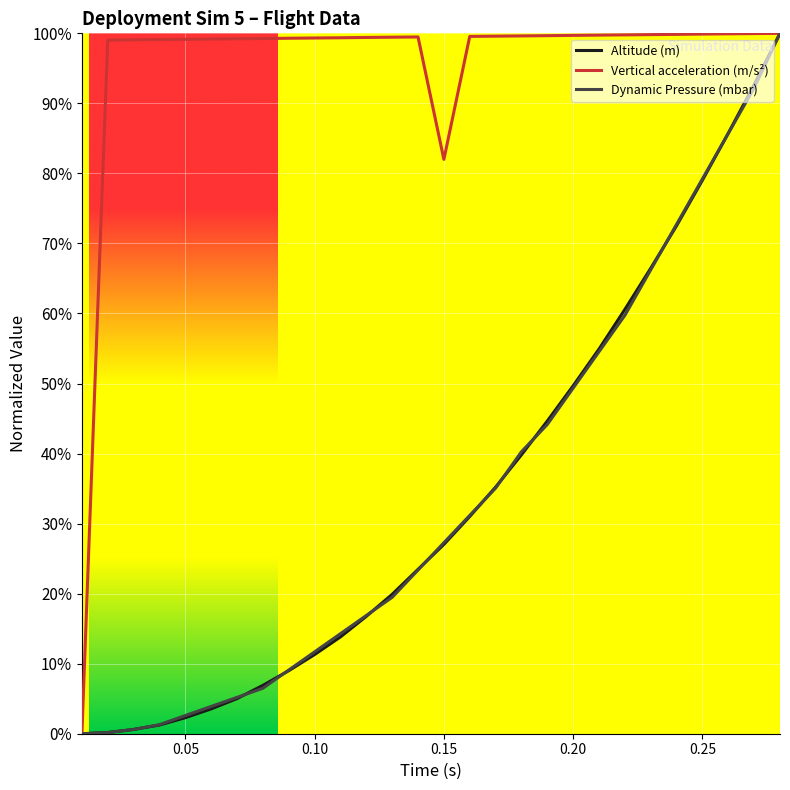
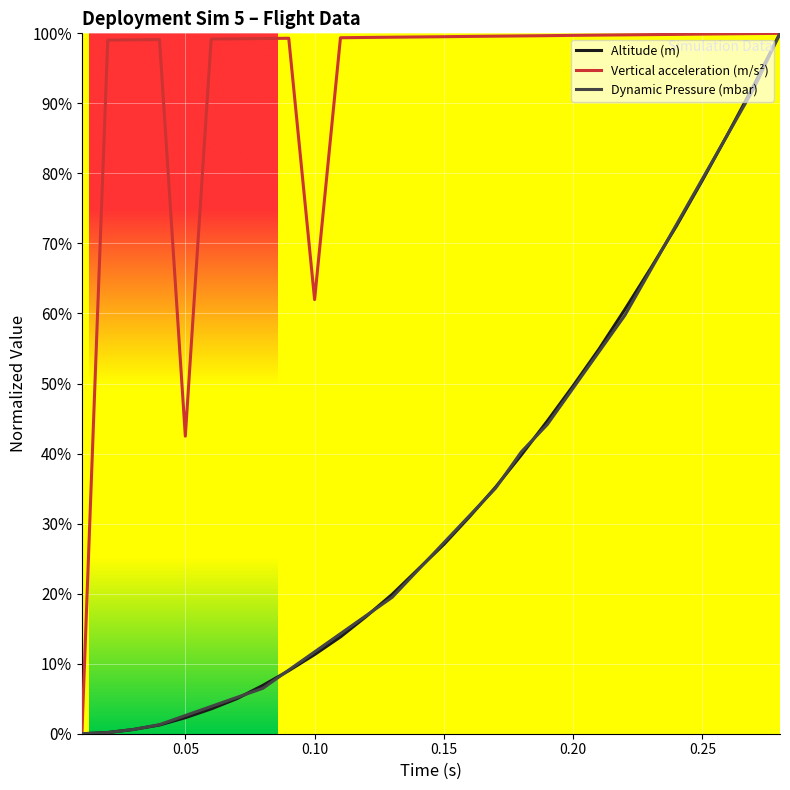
  {
    "Altitude (m)": {
      "0.10": "11%"
    },
    "Vertical acceleration (m/s²)": {
-     "0.05": "99%",
-     "0.10": "99%",
-     "0.15": "82%",
+     "0.05": "42%",
+     "0.10": "62%",
+     "0.15": "100%",
      "0.20": "100%",
      "0.25": "100%"
    },
    "Dynamic Pressure (mbar)": {
      "0.10": "12%"
    }
  }
